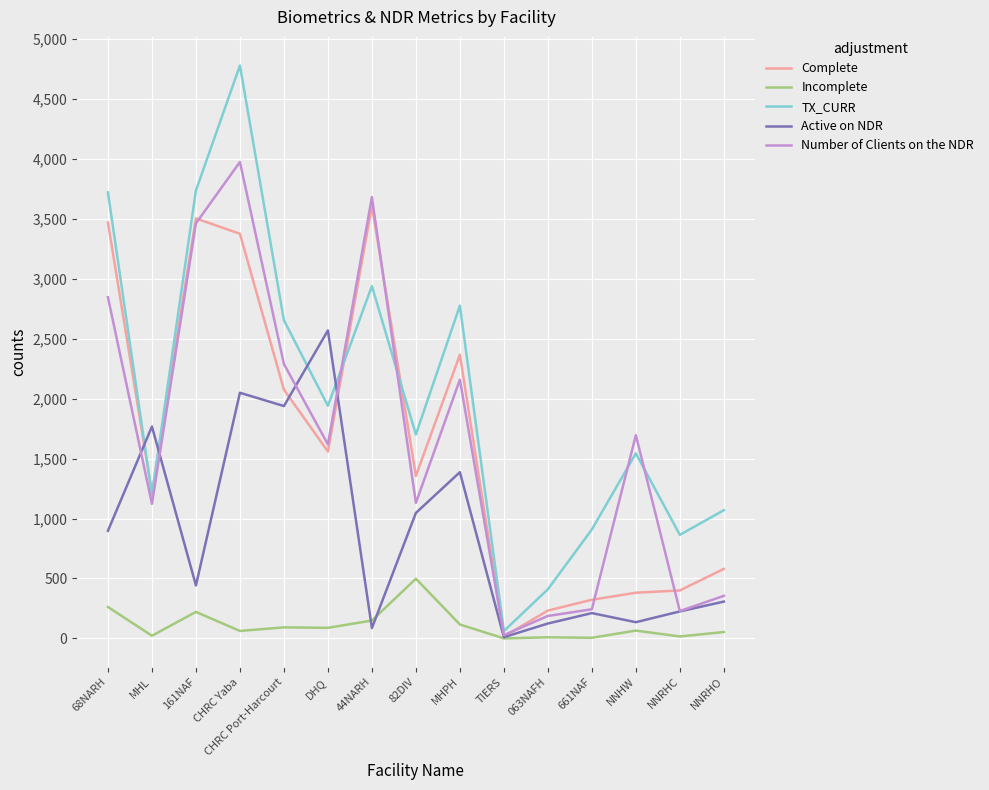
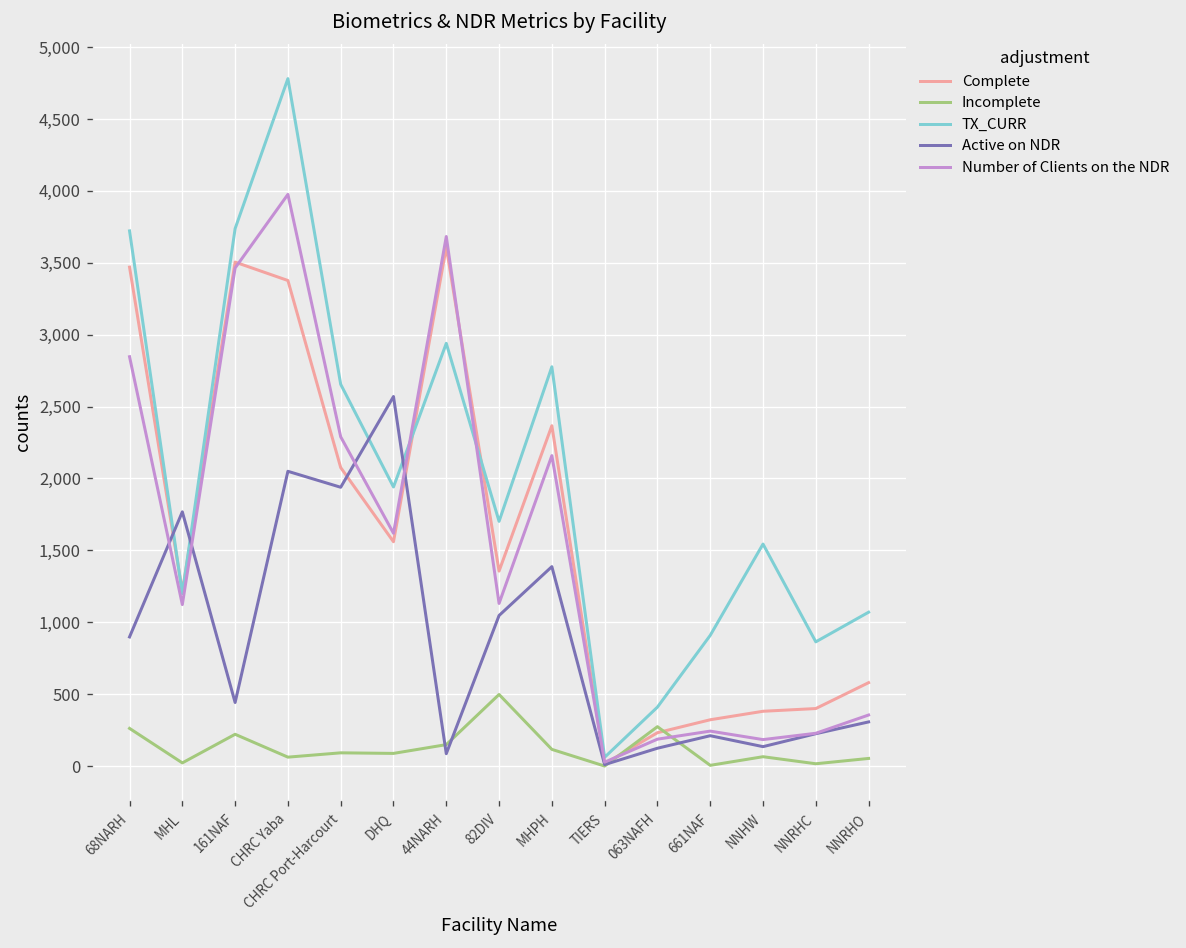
  {
    "Complete": {
      "68NARH": "3,470",
      "161NAF": "3,510",
      "CHRC Yaba": "3,380",
      "CHRC Port-Harcourt": "2,080",
      "DHQ": "1,560",
      "44NARH": "3,610",
      "82DIV": "1,360",
      "MHPH": "2,370",
      "063NAFH": "230",
      "661NAF": "320",
      "NNHW": "380",
      "NNRHC": "400",
      "NNRHO": "580"
    },
    "Incomplete": {
      "68NARH": "260",
      "MHL": "20",
      "161NAF": "220",
      "CHRC Yaba": "60",
      "CHRC Port-Harcourt": "90",
      "DHQ": "90",
      "44NARH": "150",
      "82DIV": "500",
      "MHPH": "120",
-     "063NAFH": "10",
+     "063NAFH": "270",
      "661NAF": "10",
      "NNHW": "70",
      "NNRHC": "20",
      "NNRHO": "50"
    },
    "TX_CURR": {
      "68NARH": "3,720",
      "161NAF": "3,740",
      "CHRC Yaba": "4,780",
      "CHRC Port-Harcourt": "2,660",
      "DHQ": "1,940",
      "44NARH": "2,940",
      "82DIV": "1,700",
      "MHPH": "2,780",
      "TIERS": "60",
      "063NAFH": "410",
      "661NAF": "910",
      "NNHW": "1,540",
      "NNRHC": "860",
      "NNRHO": "1,070"
    },
    "Active on NDR": {
      "68NARH": "900",
      "MHL": "1,770",
      "161NAF": "440",
      "CHRC Yaba": "2,050",
      "CHRC Port-Harcourt": "1,940",
      "DHQ": "2,570",
      "44NARH": "90",
      "82DIV": "1,050",
      "MHPH": "1,390",
      "063NAFH": "120",
      "661NAF": "210",
      "NNHW": "140",
      "NNRHO": "310"
    },
    "Number of Clients on the NDR": {
      "68NARH": "2,850",
      "MHL": "1,120",
      "161NAF": "3,460",
      "CHRC Yaba": "3,980",
      "CHRC Port-Harcourt": "2,290",
      "DHQ": "1,620",
      "44NARH": "3,680",
      "82DIV": "1,130",
      "MHPH": "2,160",
      "063NAFH": "190",
      "661NAF": "240",
-     "NNHW": "1,700",
+     "NNHW": "180",
      "NNRHO": "360"
    }
  }
